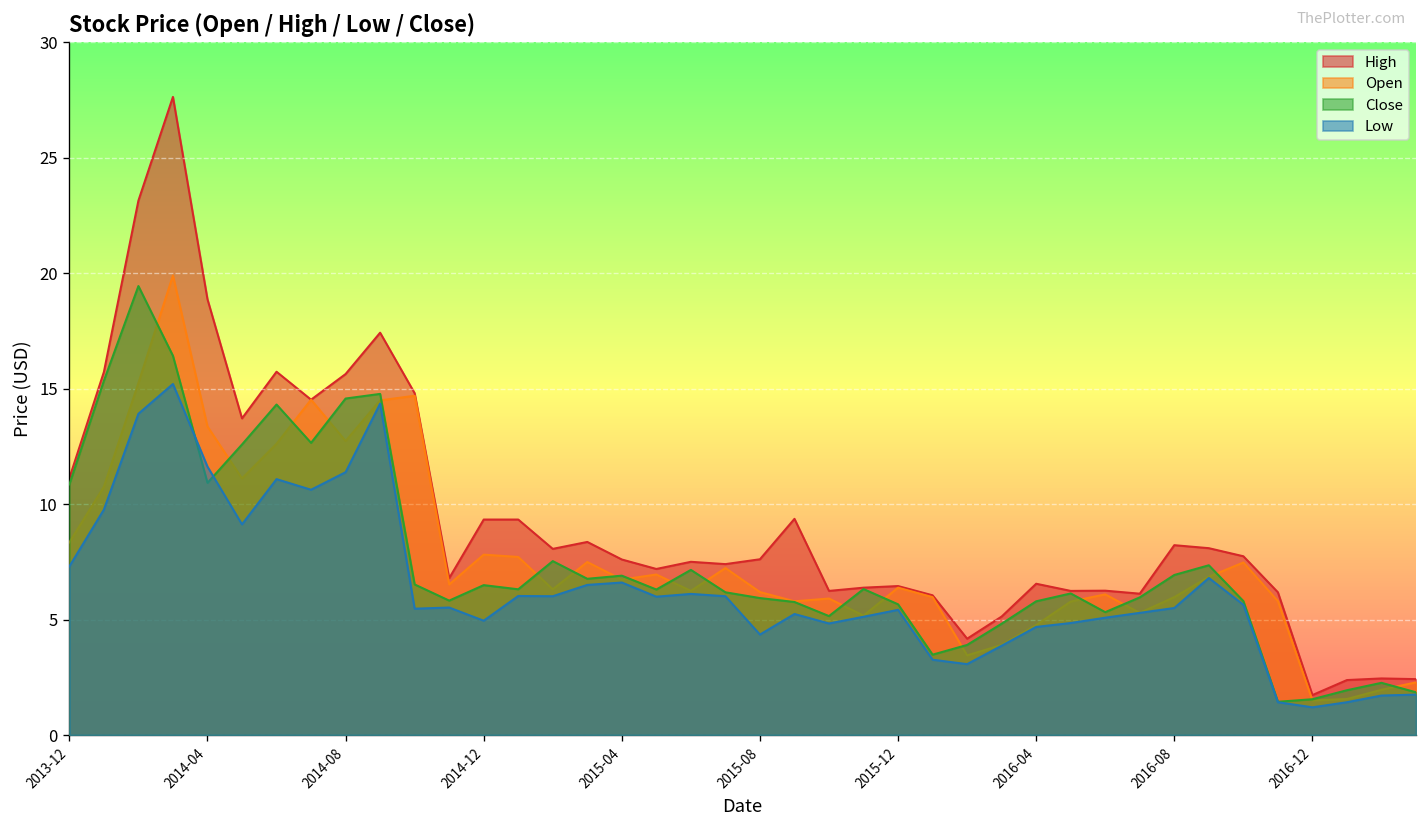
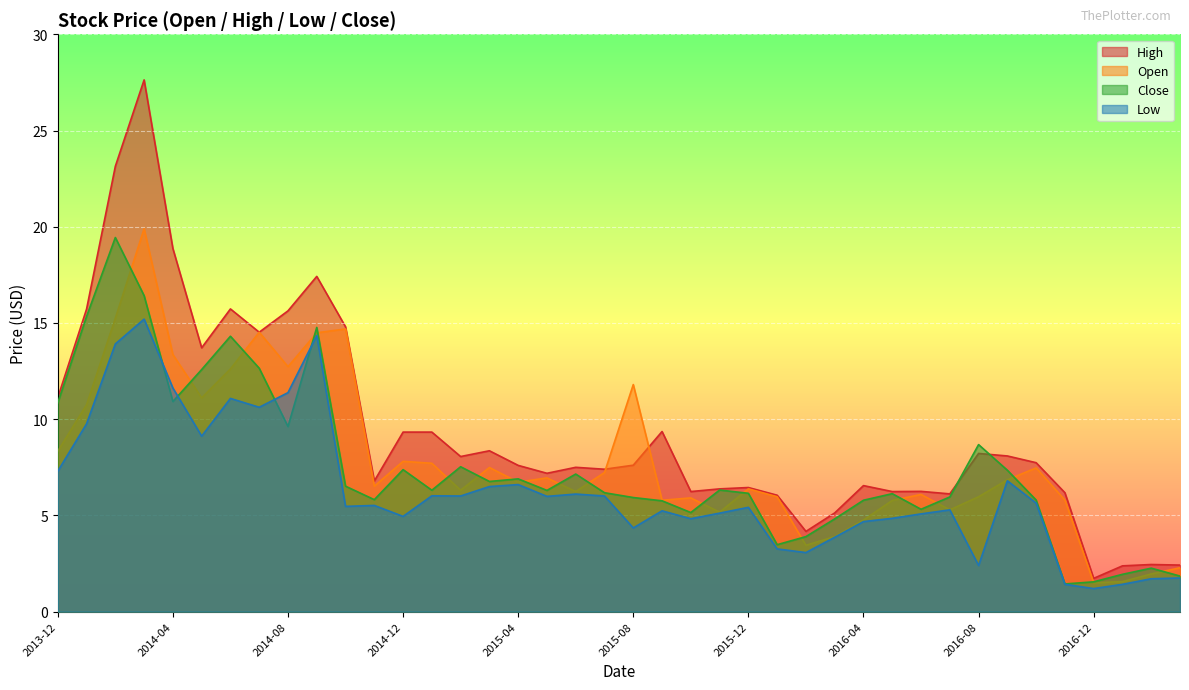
  {
    "High": {
      "2013-12": 11.1,
      "2014-04": 18.9,
      "2014-08": 15.6,
      "2014-12": 9.3,
      "2015-04": 7.6,
      "2015-08": 7.6,
      "2016-04": 6.6,
      "2016-08": 8.2,
      "2016-12": 1.7
    },
    "Open": {
      "2013-12": 8.3,
      "2014-04": 13.4,
      "2014-08": 12.7,
      "2014-12": 7.8,
-     "2015-08": 6.2,
+     "2015-08": 11.8,
      "2016-08": 6.0
    },
    "Close": {
      "2013-12": 10.9,
      "2014-04": 10.9,
-     "2014-08": 14.6,
-     "2014-12": 6.5,
+     "2014-08": 9.6,
+     "2014-12": 7.4,
      "2015-04": 6.9,
      "2015-08": 5.9,
-     "2015-12": 5.7,
+     "2015-12": 6.2,
      "2016-04": 5.8,
-     "2016-08": 6.9
+     "2016-08": 8.7
    },
    "Low": {
      "2013-12": 7.3,
      "2014-04": 11.6,
      "2014-08": 11.4,
      "2014-12": 5.0,
      "2015-08": 4.4,
      "2015-12": 5.4,
-     "2016-08": 5.5,
+     "2016-08": 2.4,
      "2016-12": 1.2
    }
  }
